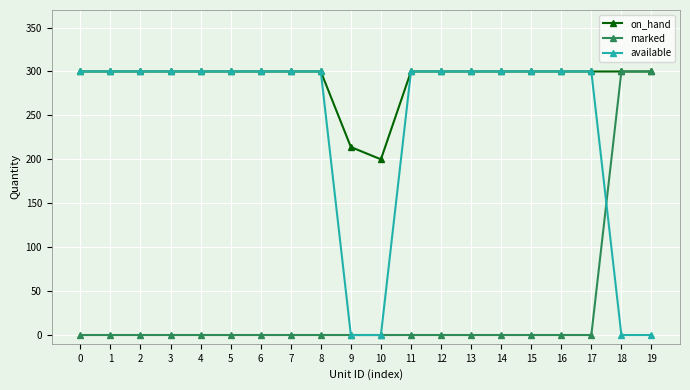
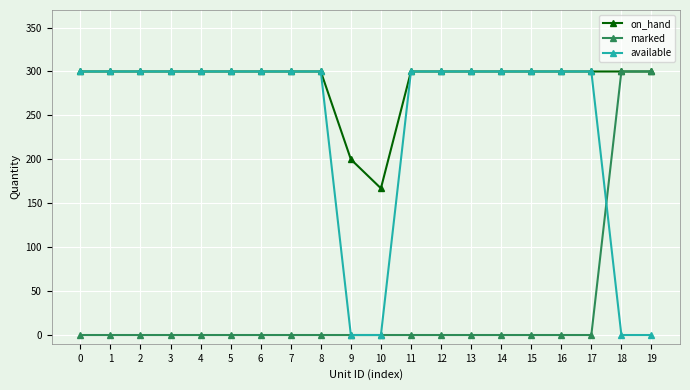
  {
    "on_hand": {
-     "9": 210,
-     "10": 200
+     "9": 200,
+     "10": 170
    },
    "marked": {
      "0": 0,
      "1": 0,
      "2": 0,
      "3": 0,
      "4": 0,
      "5": 0,
      "6": 0,
      "7": 0,
      "8": 0,
      "11": 0,
      "12": 0,
      "13": 0,
      "14": 0,
      "15": 0,
      "16": 0,
      "17": 0
    },
    "available": {
      "18": 0,
      "19": 0
    }
  }
